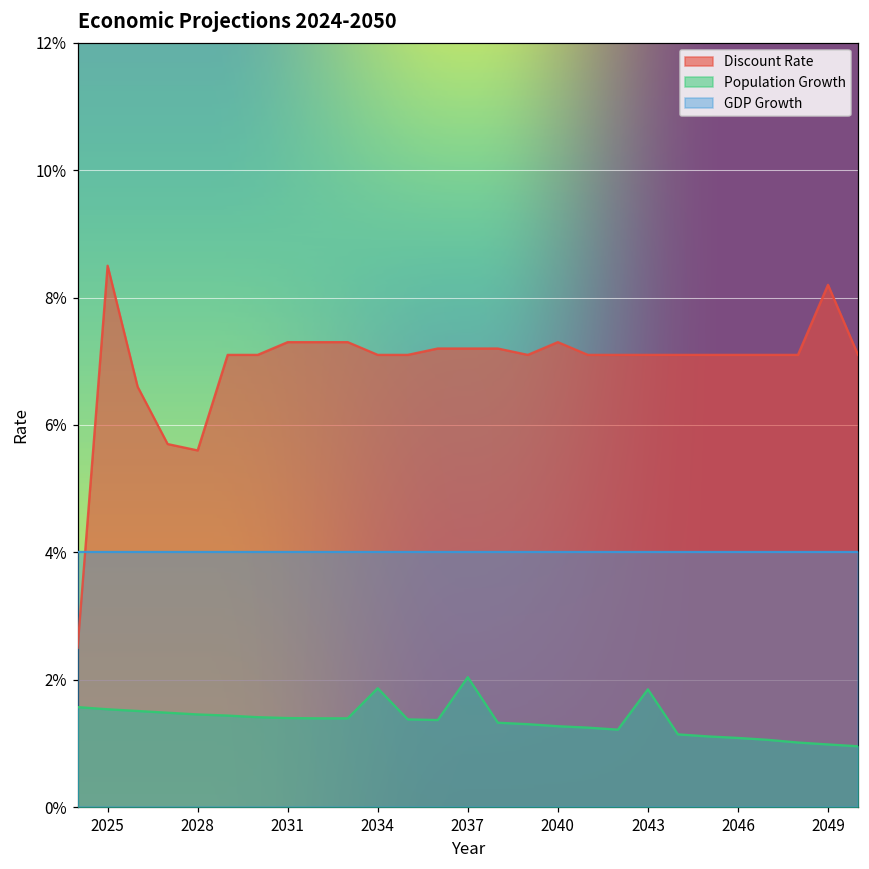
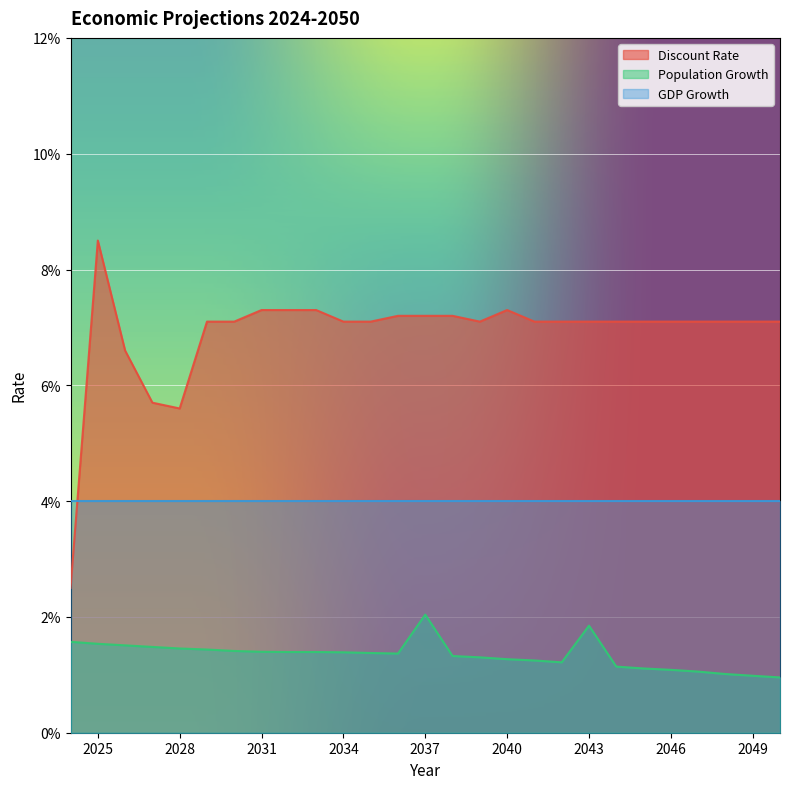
  {
    "Discount Rate": {
      "2025": "8.5%",
      "2028": "5.6%",
      "2031": "7.3%",
      "2034": "7.1%",
      "2037": "7.2%",
      "2040": "7.3%",
      "2043": "7.1%",
      "2046": "7.1%",
-     "2049": "8.2%"
+     "2049": "7.1%"
    },
    "Population Growth": {
      "2025": "1.5%",
      "2028": "1.5%",
      "2031": "1.4%",
-     "2034": "1.9%",
+     "2034": "1.4%",
      "2037": "2.0%",
      "2040": "1.3%",
      "2043": "1.8%",
      "2046": "1.1%",
      "2049": "1.0%"
    },
    "GDP Growth": {
      "2025": "4.0%",
      "2028": "4.0%",
      "2031": "4.0%",
      "2034": "4.0%",
      "2037": "4.0%",
      "2040": "4.0%",
      "2043": "4.0%",
      "2046": "4.0%",
      "2049": "4.0%"
    }
  }
